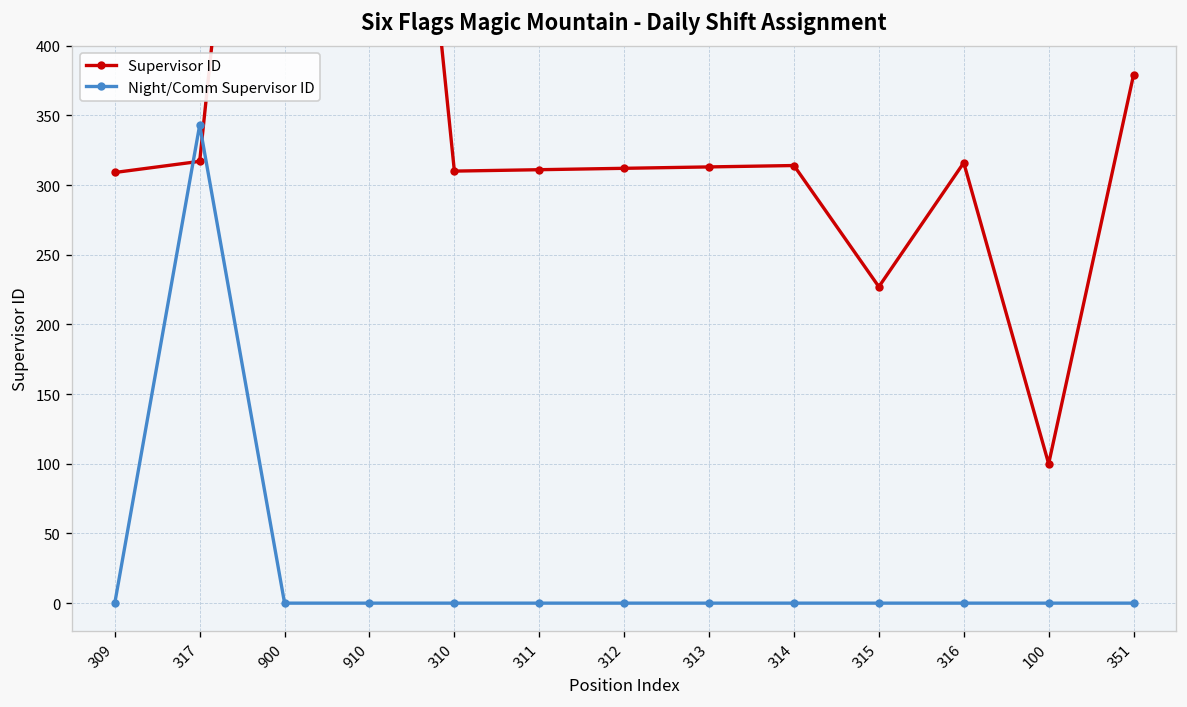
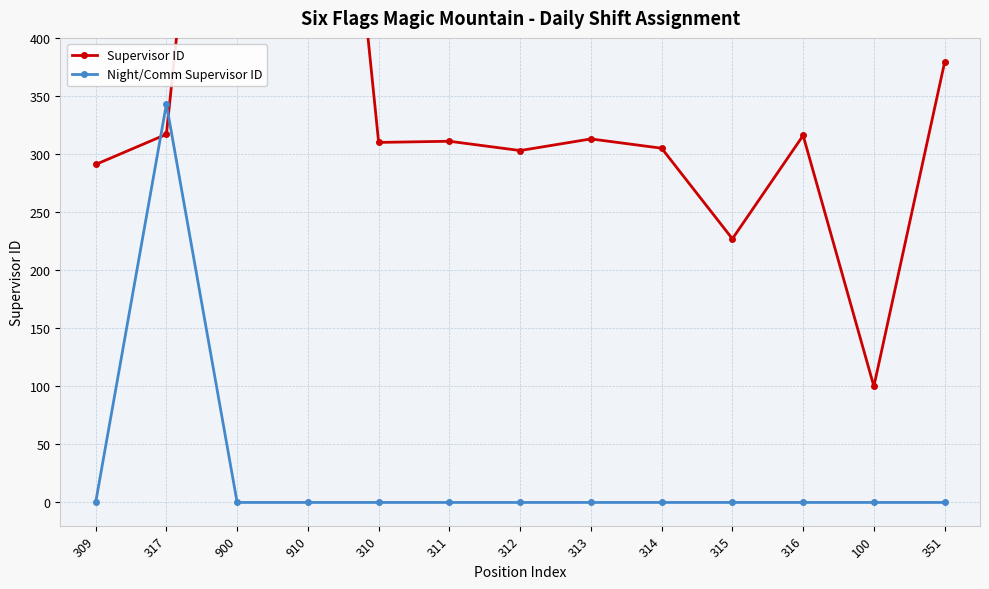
  {
    "Supervisor ID": {
-     "309": 309,
+     "309": 291,
      "317": 317,
      "310": 310,
      "311": 311,
-     "312": 312,
+     "312": 303,
      "313": 313,
-     "314": 314,
+     "314": 305,
      "315": 227,
      "316": 316,
      "100": 100,
      "351": 379
    },
    "Night/Comm Supervisor ID": {
      "309": 0,
      "317": 343,
      "900": 0,
      "910": 0,
      "310": 0,
      "311": 0,
      "312": 0,
      "313": 0,
      "314": 0,
      "315": 0,
      "316": 0,
      "100": 0,
      "351": 0
    }
  }
